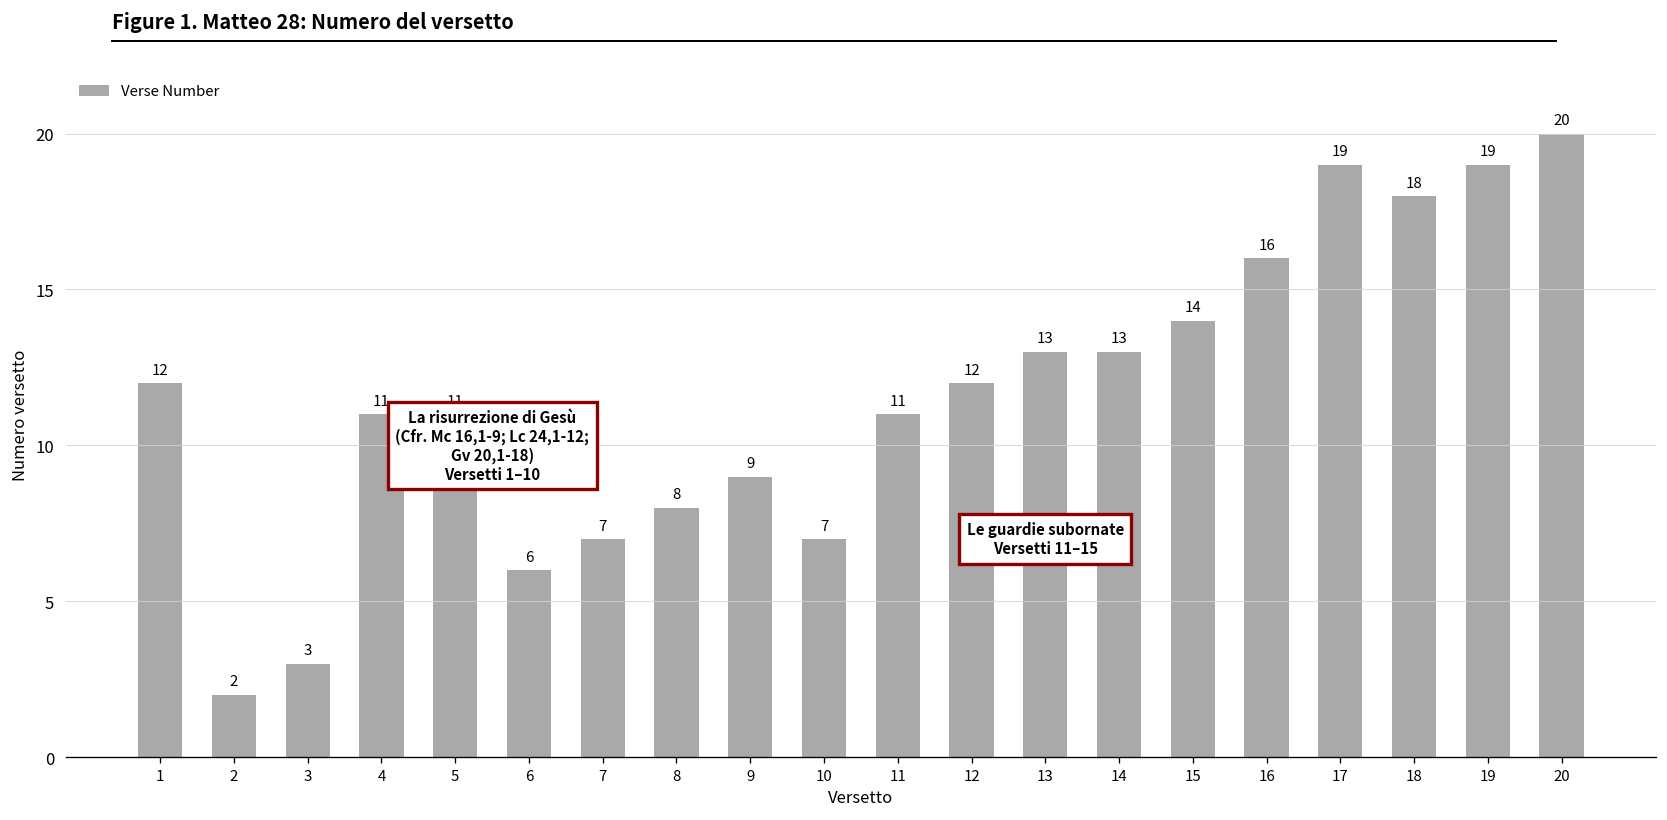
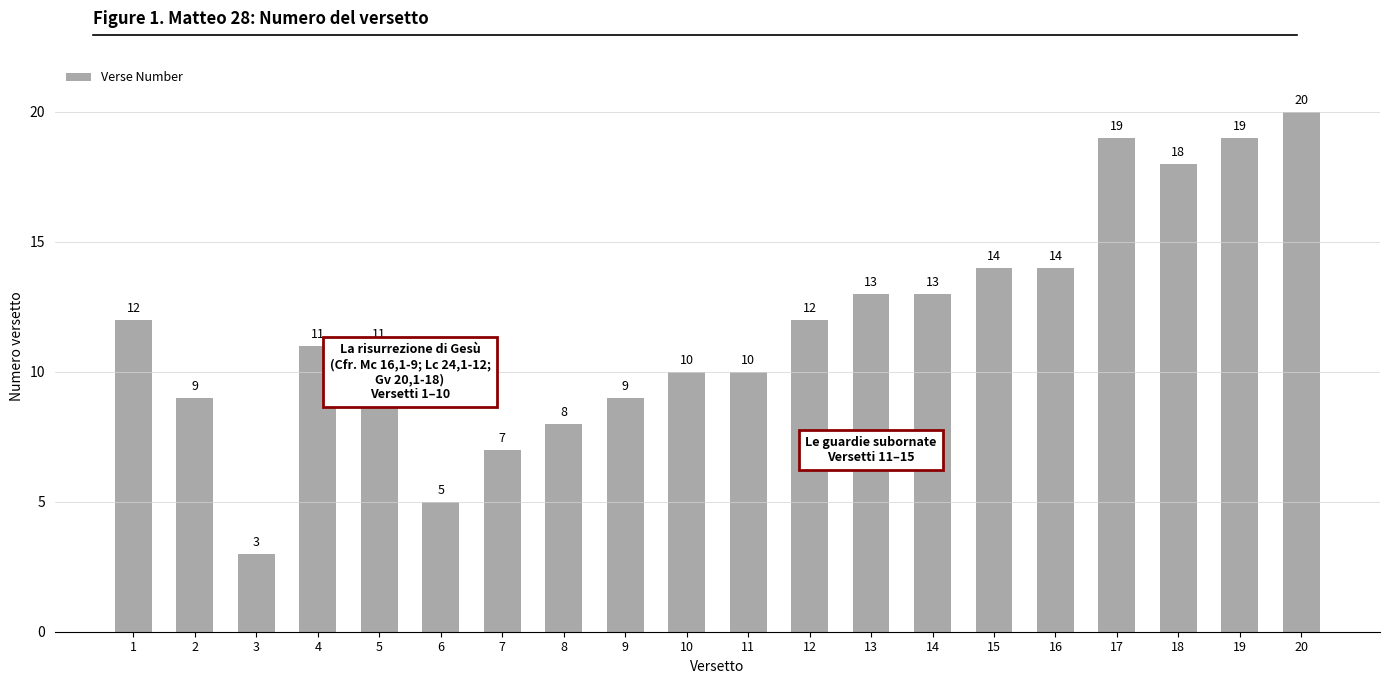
  {
    "1": 12,
-   "2": 2,
+   "2": 9,
    "3": 3,
-   "6": 6,
+   "6": 5,
    "7": 7,
    "8": 8,
    "9": 9,
-   "10": 7,
-   "11": 11,
+   "10": 10,
+   "11": 10,
    "12": 12,
    "13": 13,
    "14": 13,
    "15": 14,
-   "16": 16,
+   "16": 14,
    "17": 19,
    "18": 18,
    "19": 19,
    "20": 20
  }
